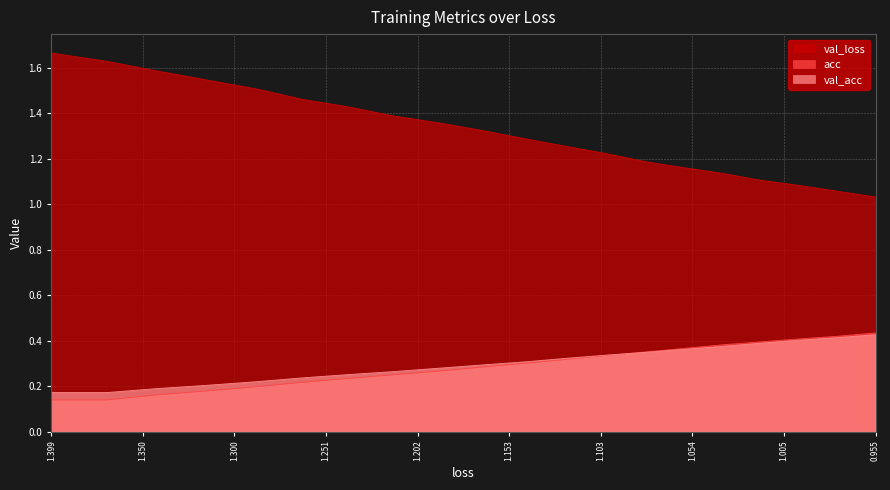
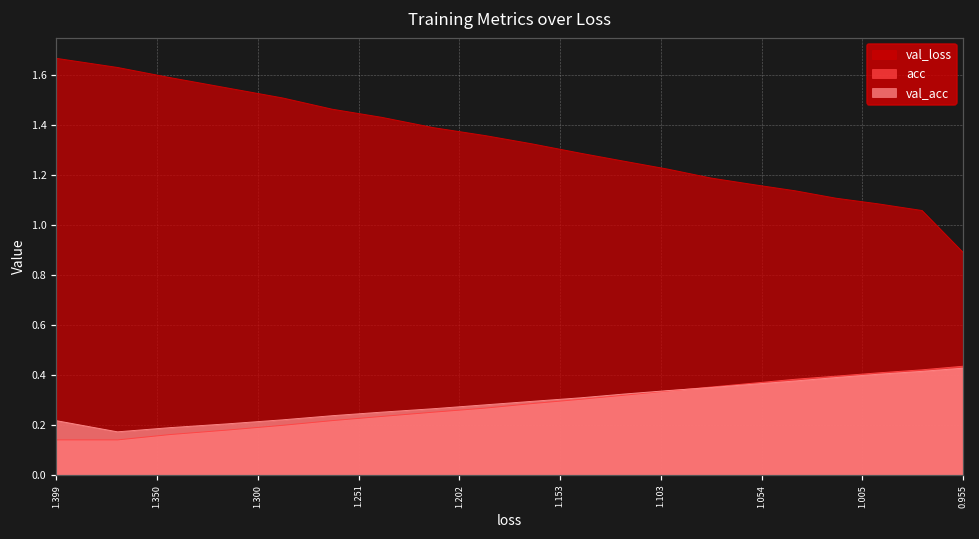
  {
    "val_loss": {
      "1.399": 1.66,
-     "0.955": 1.03
+     "0.955": 0.89
    },
    "acc": {
      "1.399": 0.14
    },
    "val_acc": {
-     "1.399": 0.17
+     "1.399": 0.22
    }
  }
